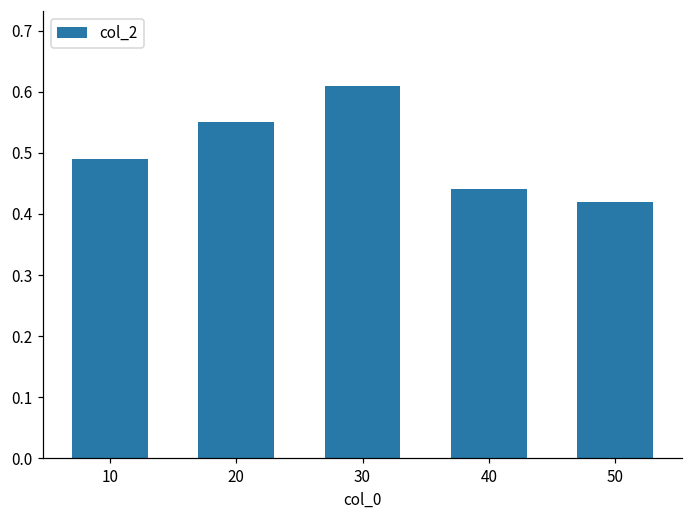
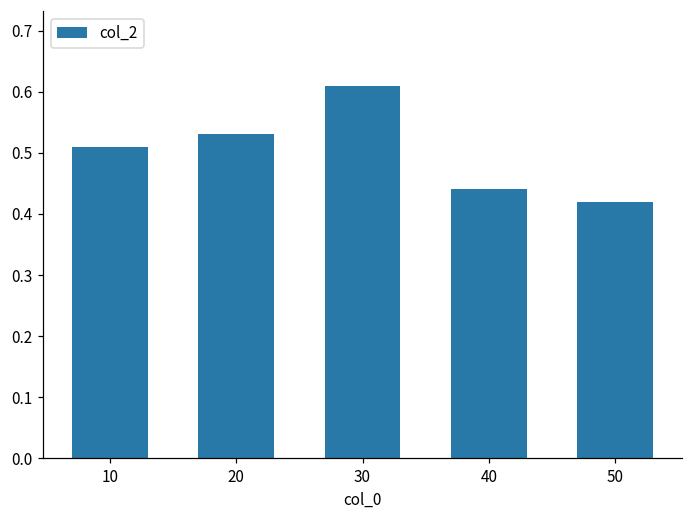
  {
-   "10": 0.49,
-   "20": 0.55,
+   "10": 0.51,
+   "20": 0.53,
    "30": 0.61,
    "40": 0.44,
    "50": 0.42
  }
